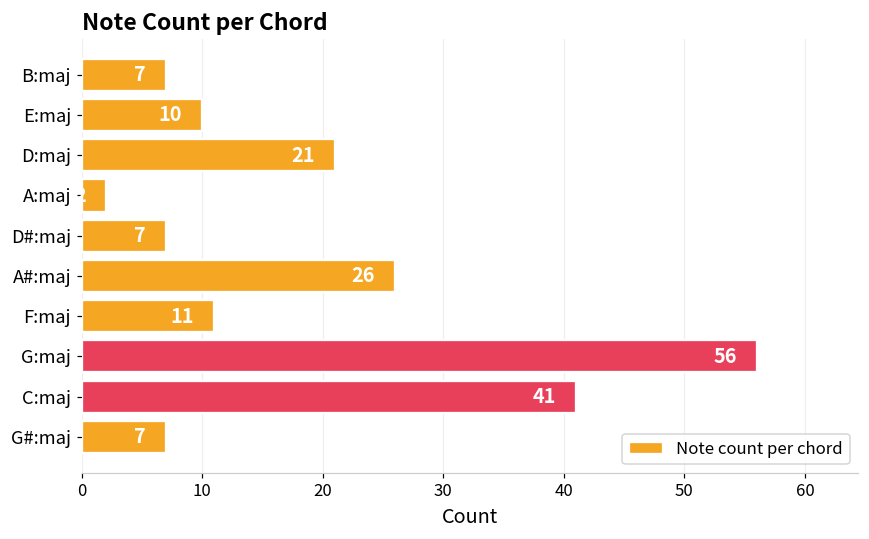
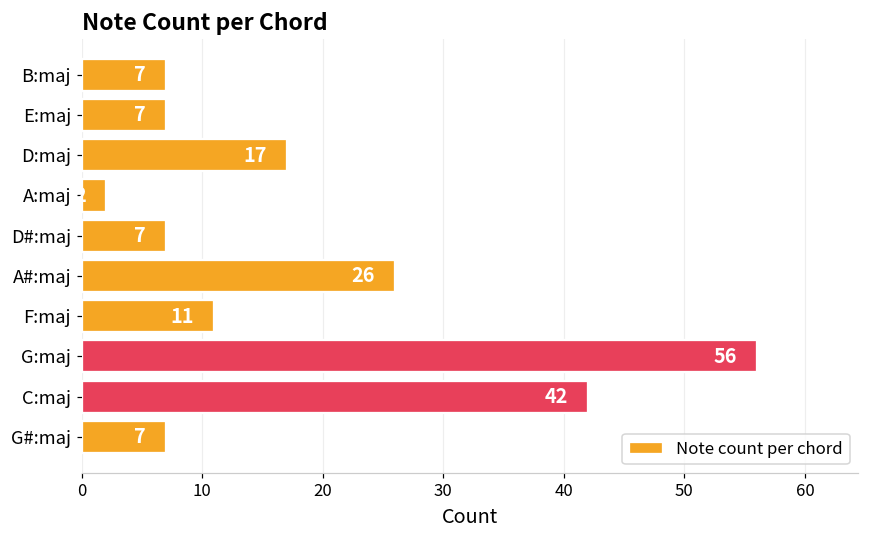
  {
    "B:maj": 7,
-   "E:maj": 10,
-   "D:maj": 21,
+   "E:maj": 7,
+   "D:maj": 17,
    "D#:maj": 7,
    "A#:maj": 26,
    "F:maj": 11,
    "G:maj": 56,
-   "C:maj": 41,
+   "C:maj": 42,
    "G#:maj": 7
  }
